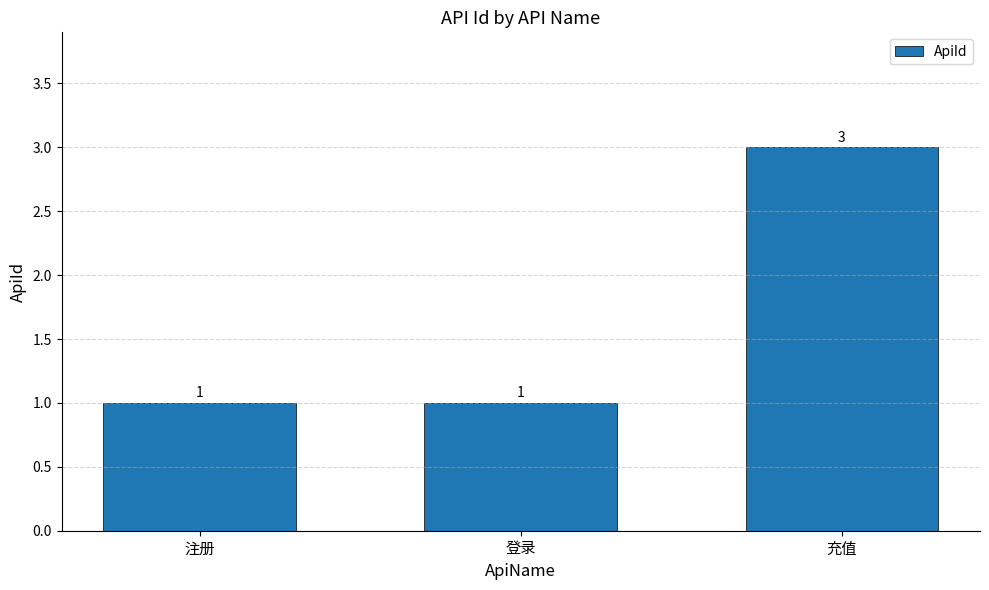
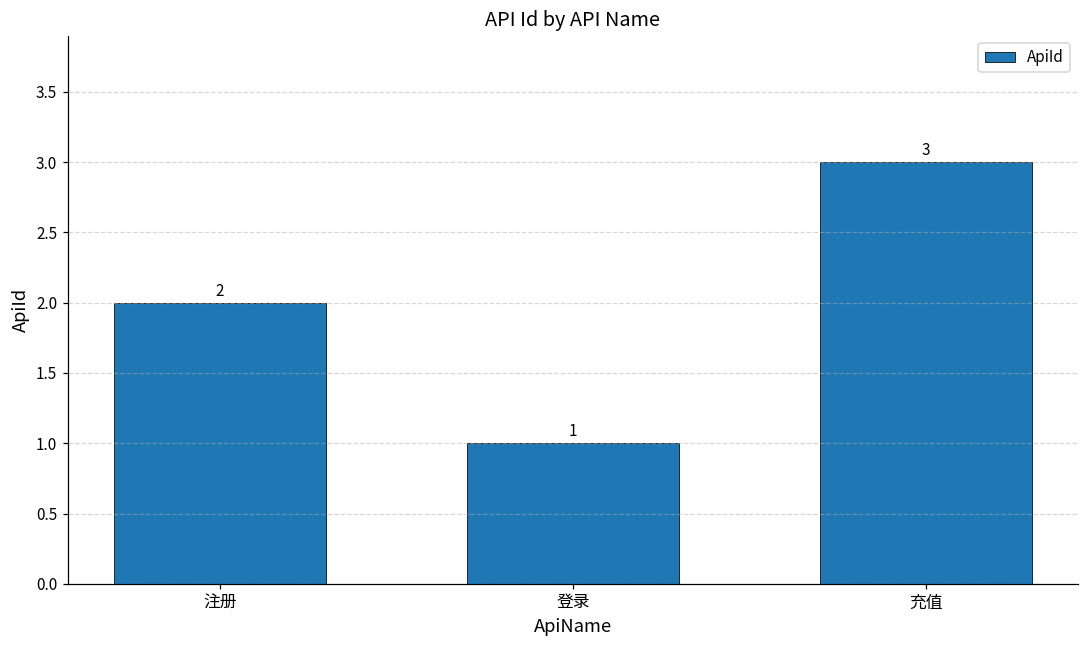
  {
-   "注册": 1,
+   "注册": 2,
    "登录": 1,
    "充值": 3
  }
